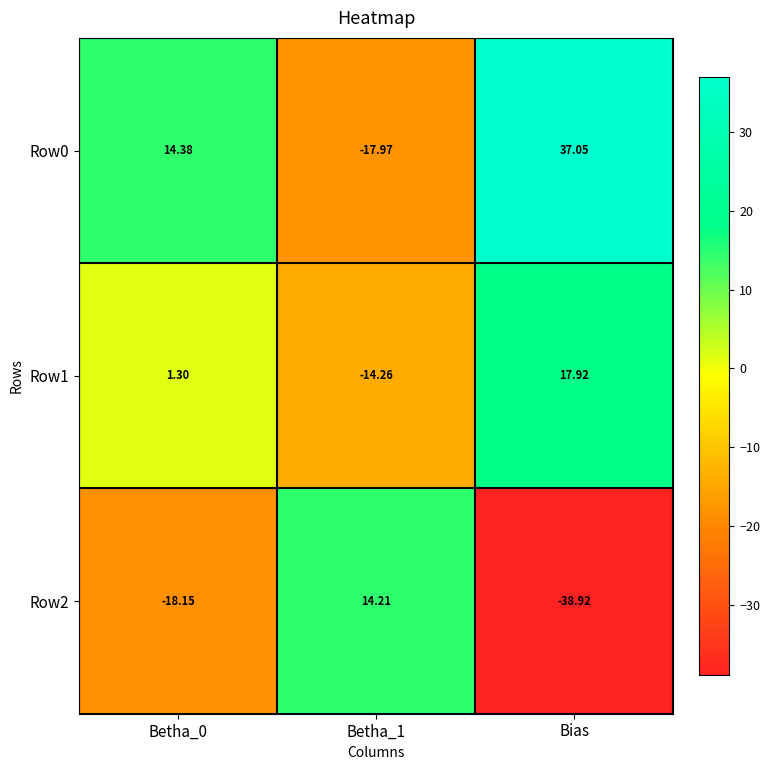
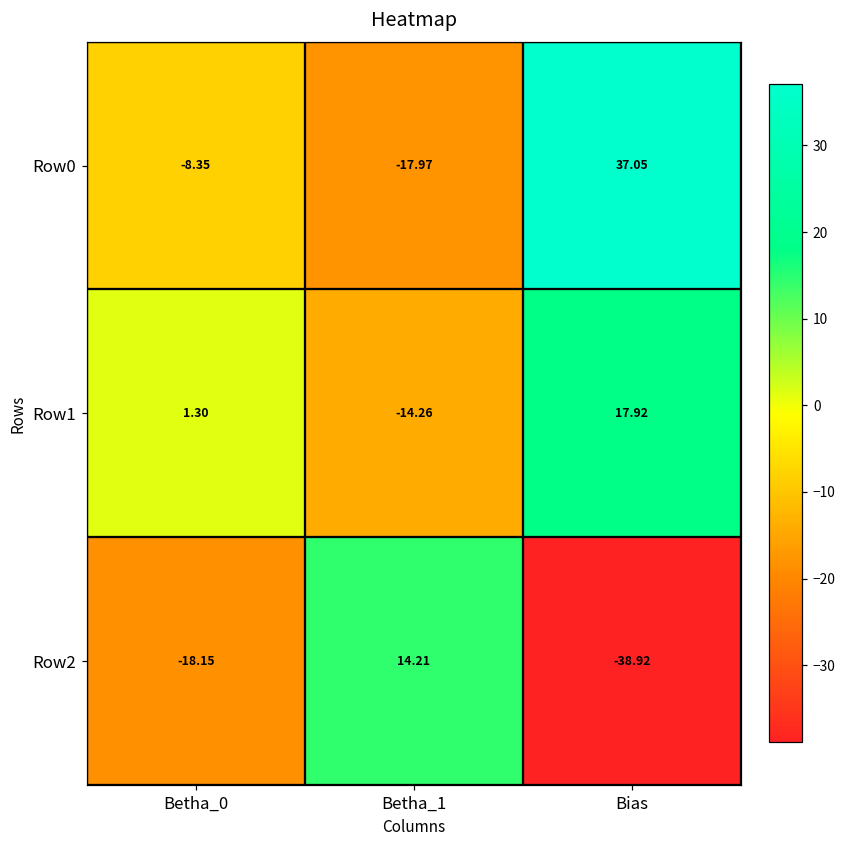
  {
    "Row0": {
-     "Betha_0": 14.38,
+     "Betha_0": -8.35,
      "Betha_1": -17.97,
      "Bias": 37.05
    },
    "Row1": {
      "Betha_0": 1.30,
      "Betha_1": -14.26,
      "Bias": 17.92
    },
    "Row2": {
      "Betha_0": -18.15,
      "Betha_1": 14.21,
      "Bias": -38.92
    }
  }
